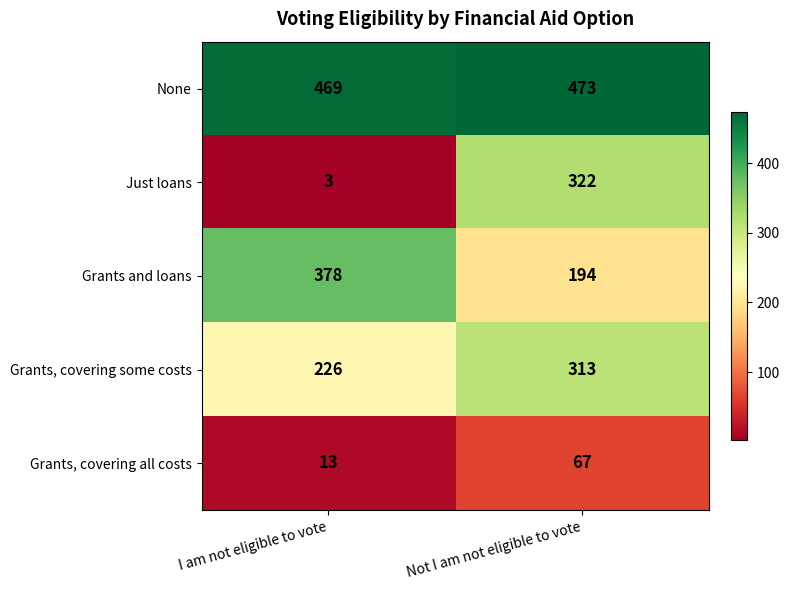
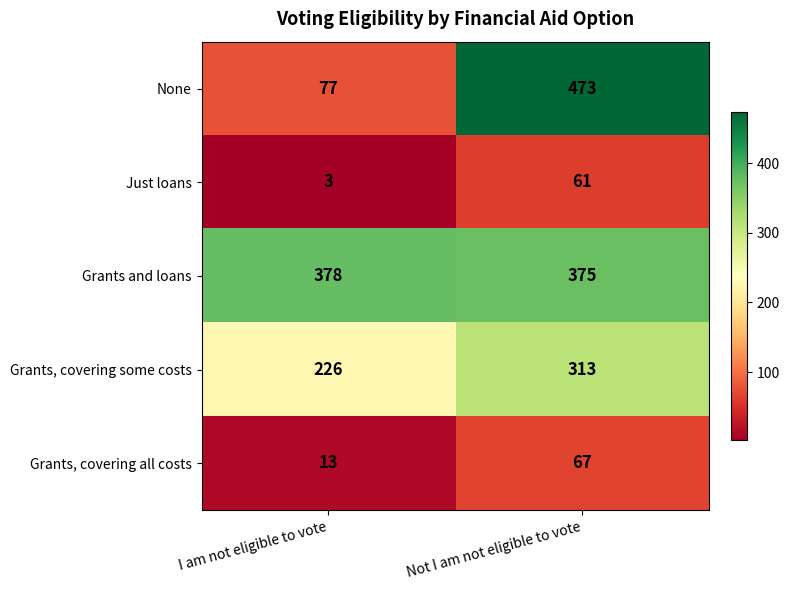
  {
    "None": {
-     "I am not eligible to vote": 469,
+     "I am not eligible to vote": 77,
      "Not I am not eligible to vote": 473
    },
    "Just loans": {
      "I am not eligible to vote": 3,
-     "Not I am not eligible to vote": 322
+     "Not I am not eligible to vote": 61
    },
    "Grants and loans": {
      "I am not eligible to vote": 378,
-     "Not I am not eligible to vote": 194
+     "Not I am not eligible to vote": 375
    },
    "Grants, covering some costs": {
      "I am not eligible to vote": 226,
      "Not I am not eligible to vote": 313
    },
    "Grants, covering all costs": {
      "I am not eligible to vote": 13,
      "Not I am not eligible to vote": 67
    }
  }
